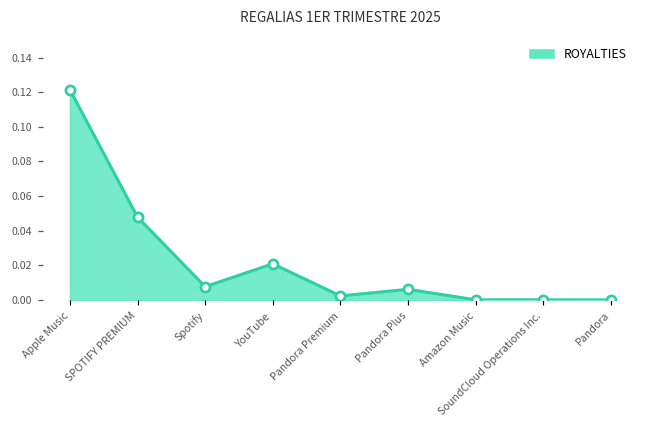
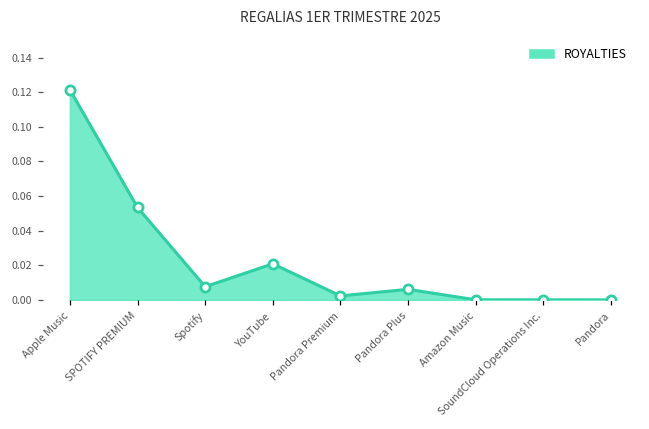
  {
    "Apple Music": 0.121,
-   "SPOTIFY PREMIUM": 0.048,
+   "SPOTIFY PREMIUM": 0.053,
    "Spotify": 0.008,
    "YouTube": 0.021,
    "Pandora Premium": 0.002,
    "Pandora Plus": 0.006,
    "Amazon Music": 0.000,
    "SoundCloud Operations Inc.": 0.000,
    "Pandora": 0.000
  }
